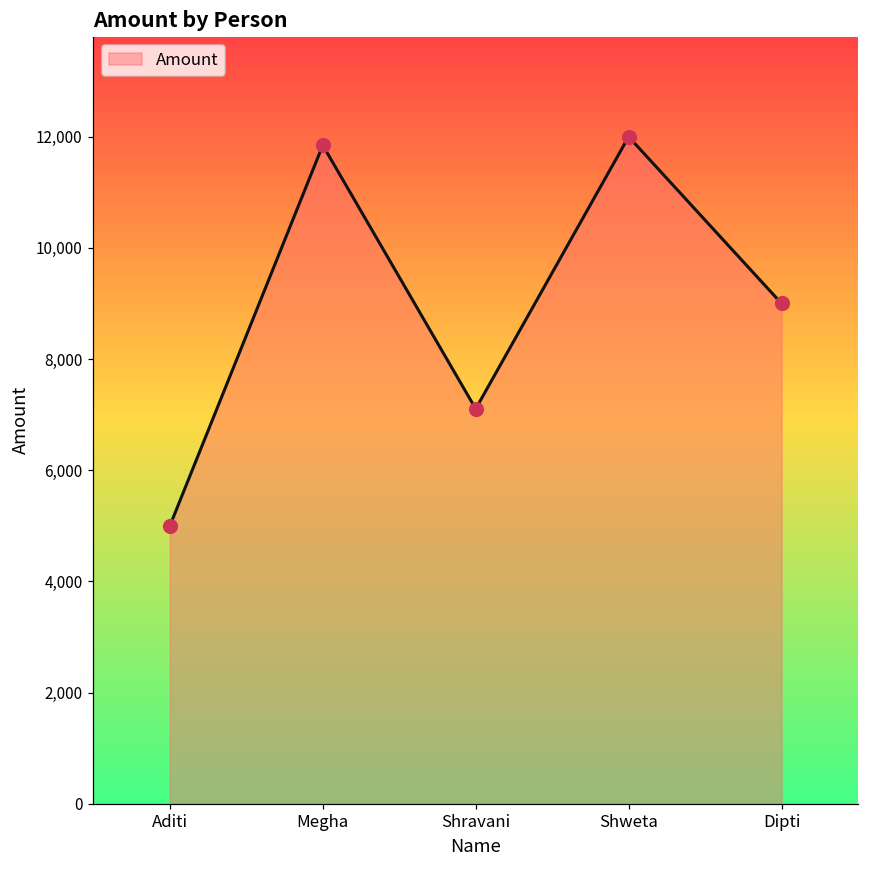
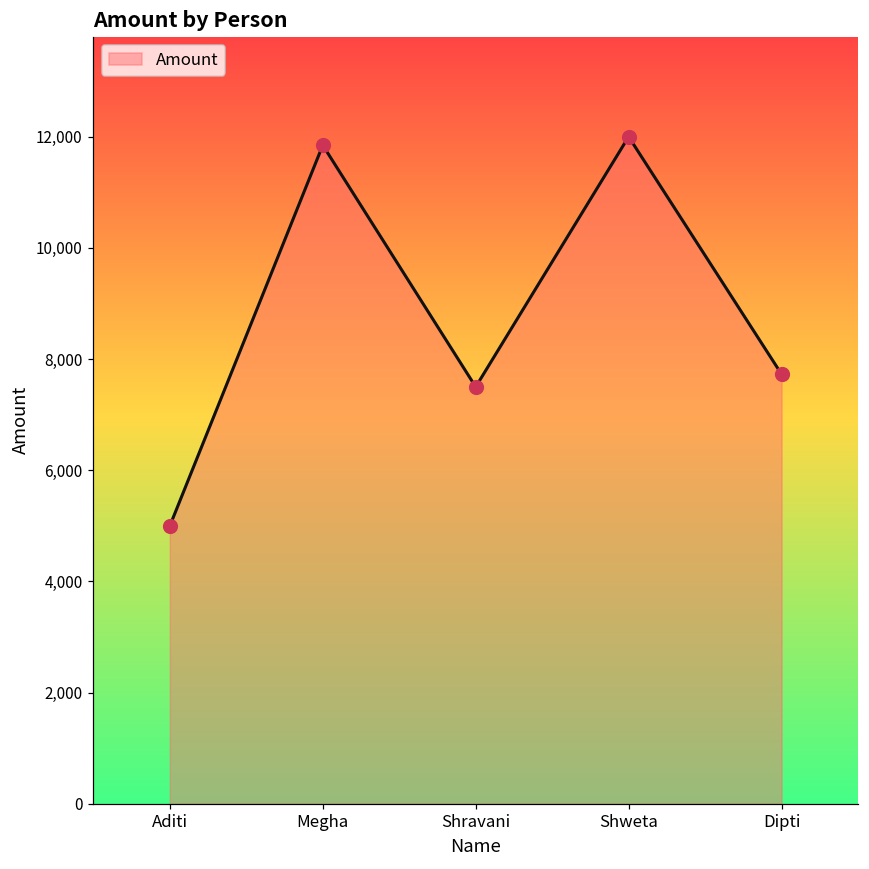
  {
    "Aditi": "5,000",
    "Megha": "11,800",
-   "Shravani": "7,100",
+   "Shravani": "7,500",
    "Shweta": "12,000",
-   "Dipti": "9,000"
+   "Dipti": "7,700"
  }
